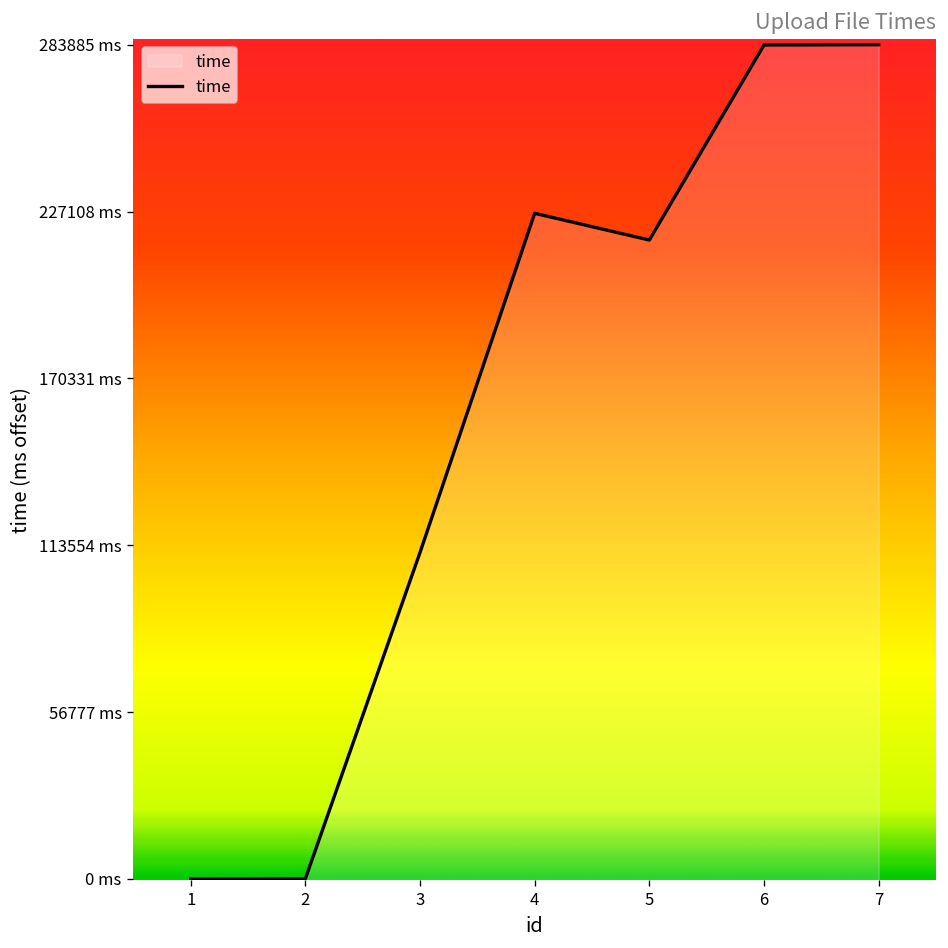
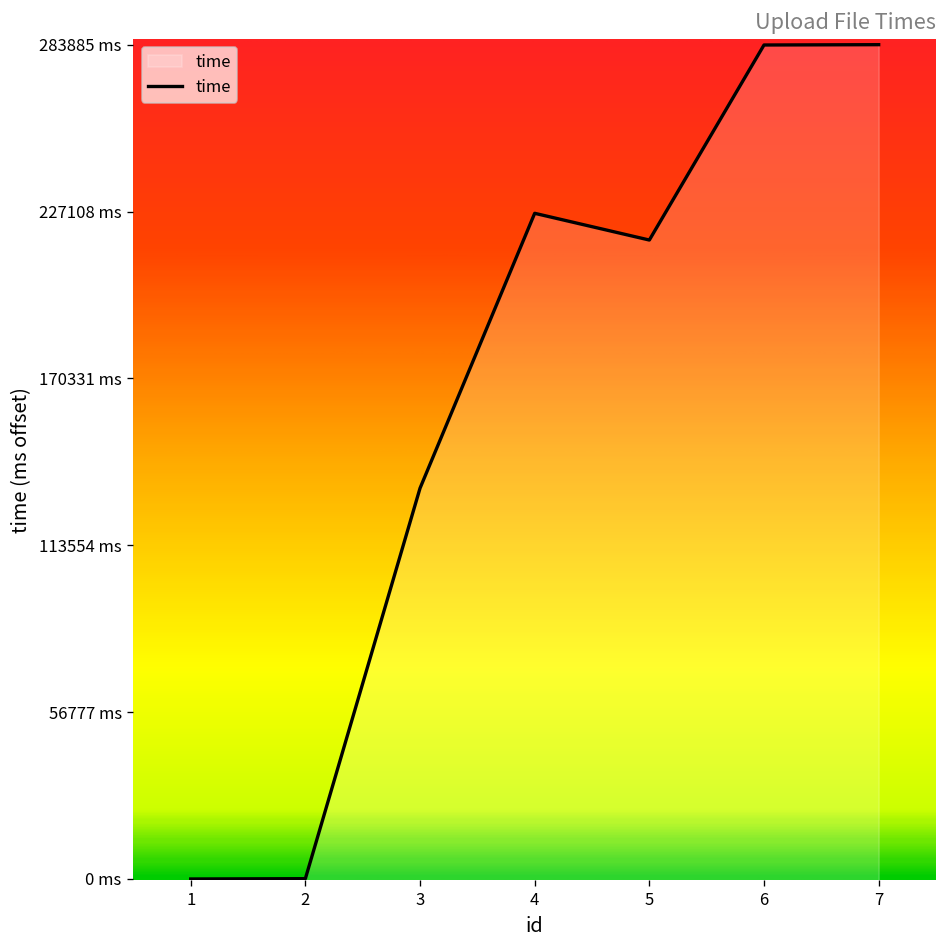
  {
    "1": "0 ms",
    "2": "0 ms",
-   "3": "111000 ms",
+   "3": "133000 ms",
    "4": "227000 ms",
    "5": "217000 ms",
    "6": "284000 ms",
    "7": "284000 ms"
  }
